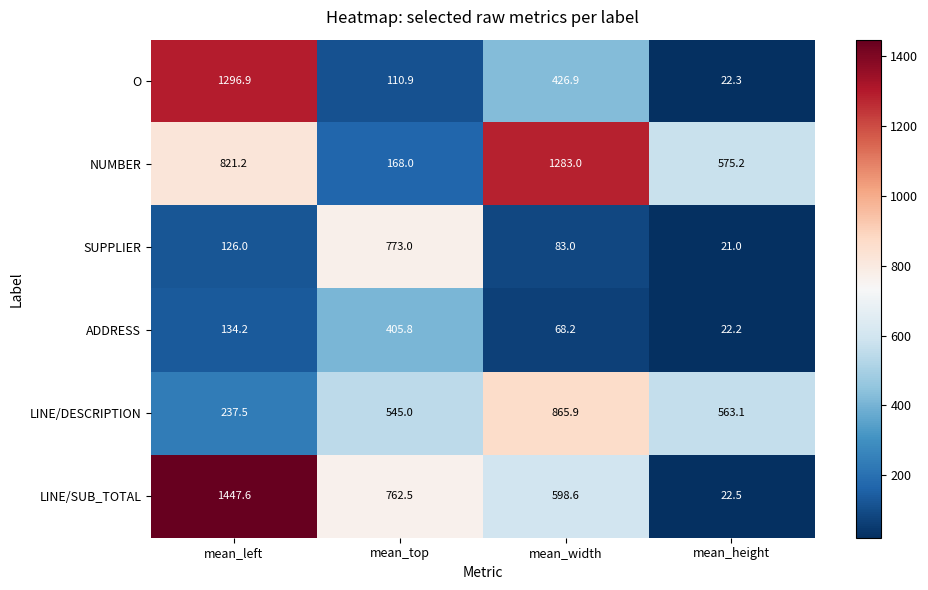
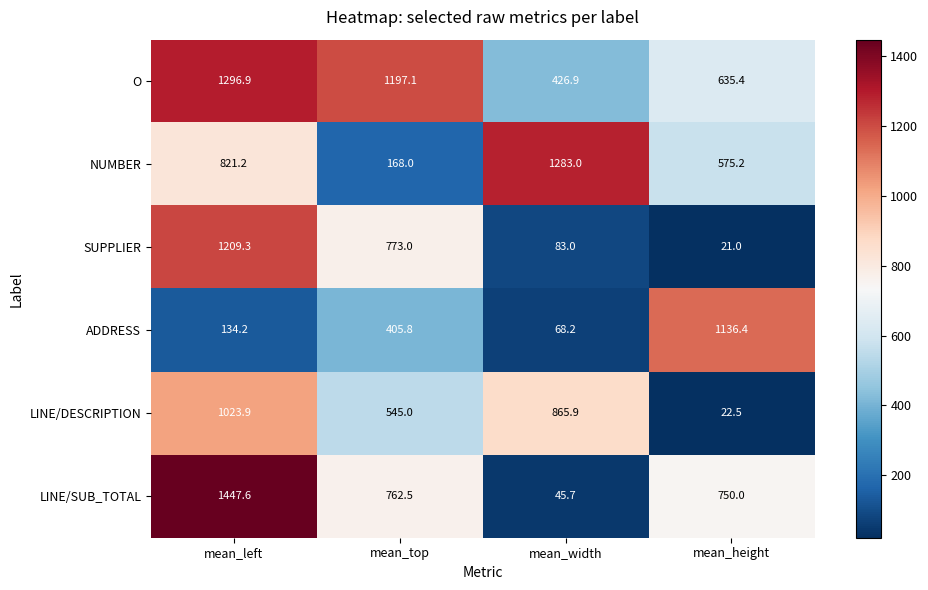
  {
    "O": {
      "mean_left": 1296.9,
-     "mean_top": 110.9,
+     "mean_top": 1197.1,
      "mean_width": 426.9,
-     "mean_height": 22.3
+     "mean_height": 635.4
    },
    "NUMBER": {
      "mean_left": 821.2,
      "mean_top": 168.0,
      "mean_width": 1283.0,
      "mean_height": 575.2
    },
    "SUPPLIER": {
-     "mean_left": 126.0,
+     "mean_left": 1209.3,
      "mean_top": 773.0,
      "mean_width": 83.0,
      "mean_height": 21.0
    },
    "ADDRESS": {
      "mean_left": 134.2,
      "mean_top": 405.8,
      "mean_width": 68.2,
-     "mean_height": 22.2
+     "mean_height": 1136.4
    },
    "LINE/DESCRIPTION": {
-     "mean_left": 237.5,
+     "mean_left": 1023.9,
      "mean_top": 545.0,
      "mean_width": 865.9,
-     "mean_height": 563.1
+     "mean_height": 22.5
    },
    "LINE/SUB_TOTAL": {
      "mean_left": 1447.6,
      "mean_top": 762.5,
-     "mean_width": 598.6,
-     "mean_height": 22.5
+     "mean_width": 45.7,
+     "mean_height": 750.0
    }
  }
